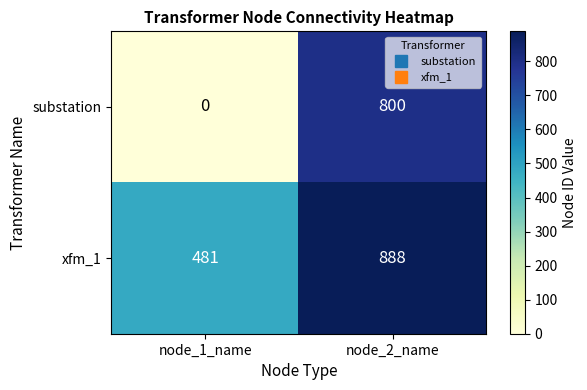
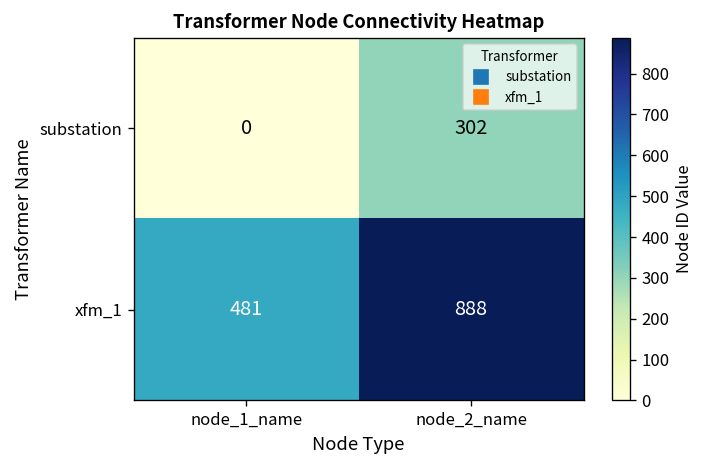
  {
    "substation": {
      "node_1_name": 0,
-     "node_2_name": 800
+     "node_2_name": 302
    },
    "xfm_1": {
      "node_1_name": 481,
      "node_2_name": 888
    }
  }
